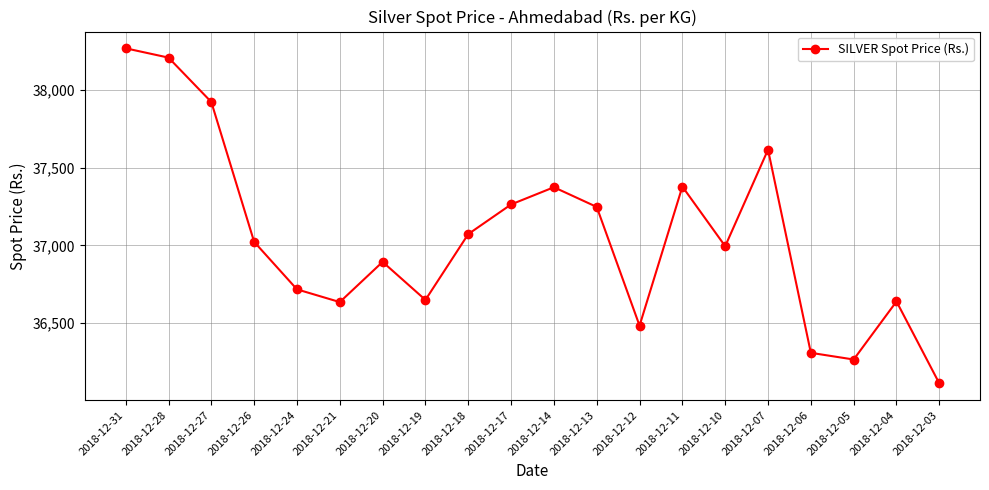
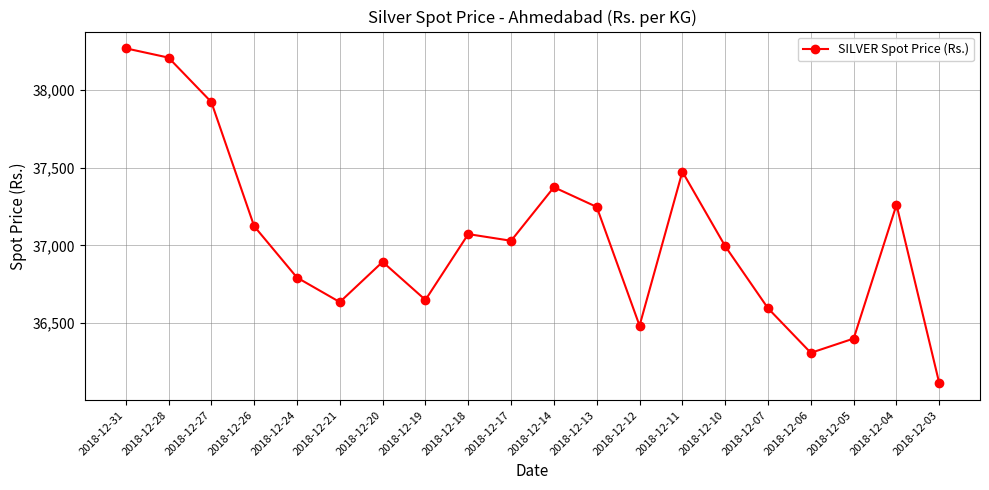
  {
    "2018-12-31": "38,270",
    "2018-12-28": "38,210",
    "2018-12-27": "37,920",
-   "2018-12-26": "37,020",
-   "2018-12-24": "36,720",
+   "2018-12-26": "37,120",
+   "2018-12-24": "36,790",
    "2018-12-21": "36,640",
    "2018-12-20": "36,890",
    "2018-12-19": "36,650",
    "2018-12-18": "37,070",
-   "2018-12-17": "37,260",
+   "2018-12-17": "37,030",
    "2018-12-14": "37,380",
    "2018-12-13": "37,250",
    "2018-12-12": "36,480",
-   "2018-12-11": "37,380",
+   "2018-12-11": "37,480",
    "2018-12-10": "37,000",
-   "2018-12-07": "37,620",
+   "2018-12-07": "36,600",
    "2018-12-06": "36,310",
-   "2018-12-05": "36,270",
-   "2018-12-04": "36,640",
+   "2018-12-05": "36,400",
+   "2018-12-04": "37,260",
    "2018-12-03": "36,110"
  }
